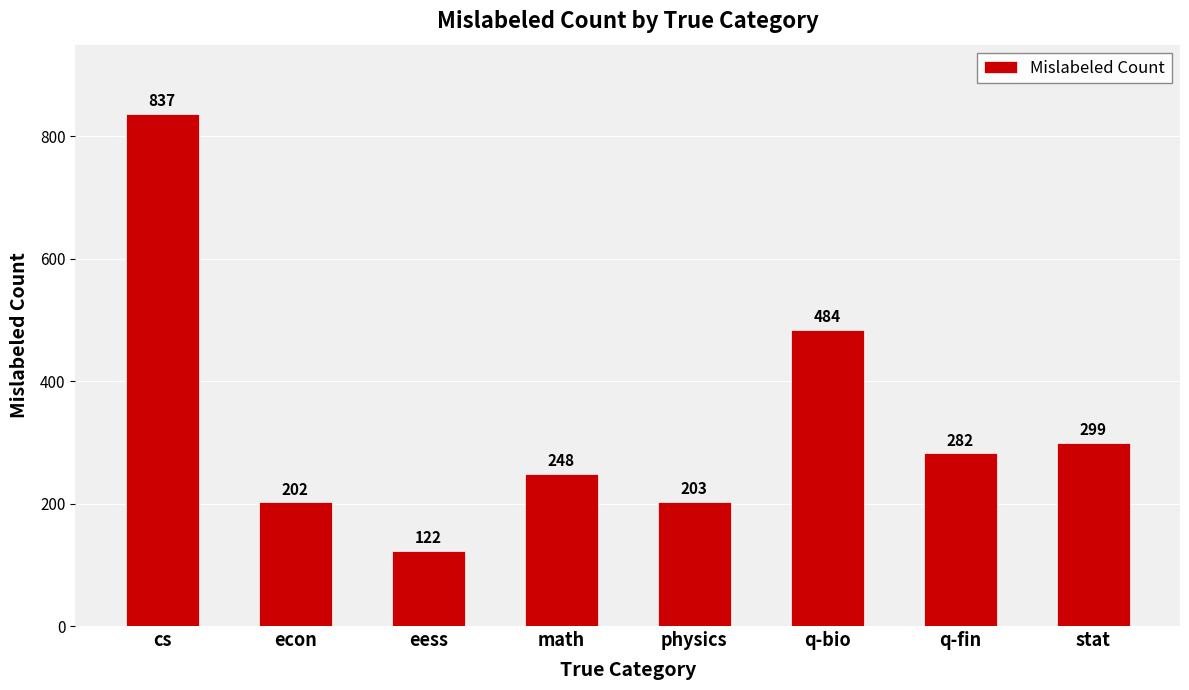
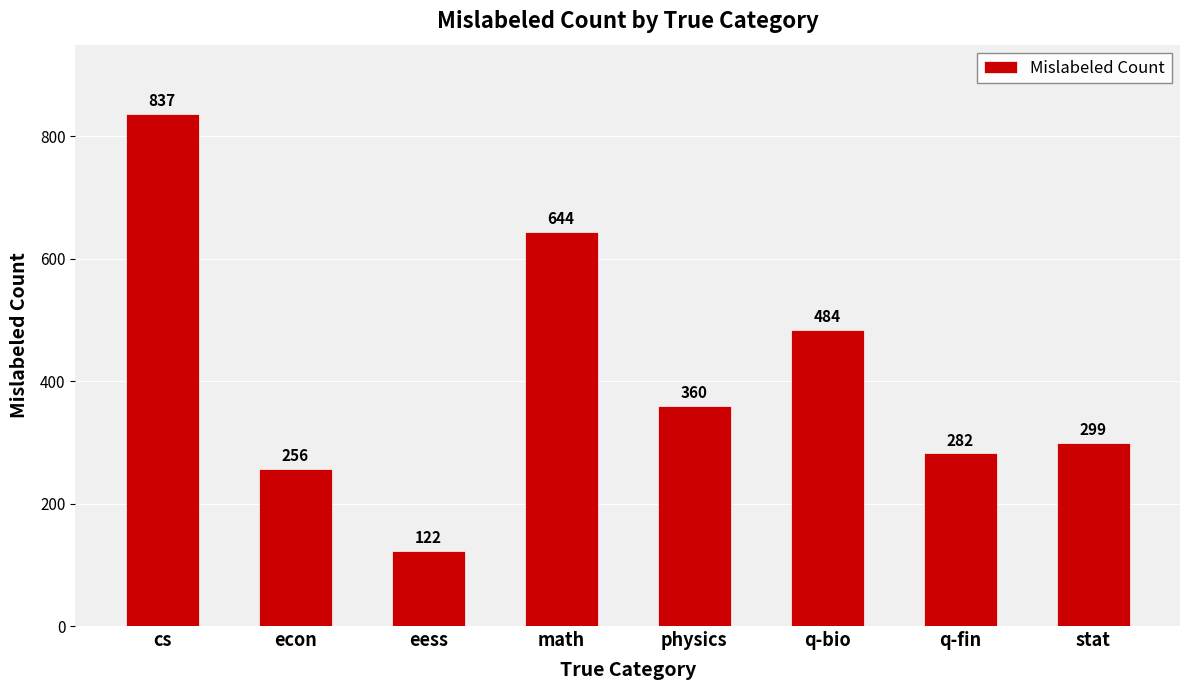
  {
    "cs": 837,
-   "econ": 202,
+   "econ": 256,
    "eess": 122,
-   "math": 248,
-   "physics": 203,
+   "math": 644,
+   "physics": 360,
    "q-bio": 484,
    "q-fin": 282,
    "stat": 299
  }
